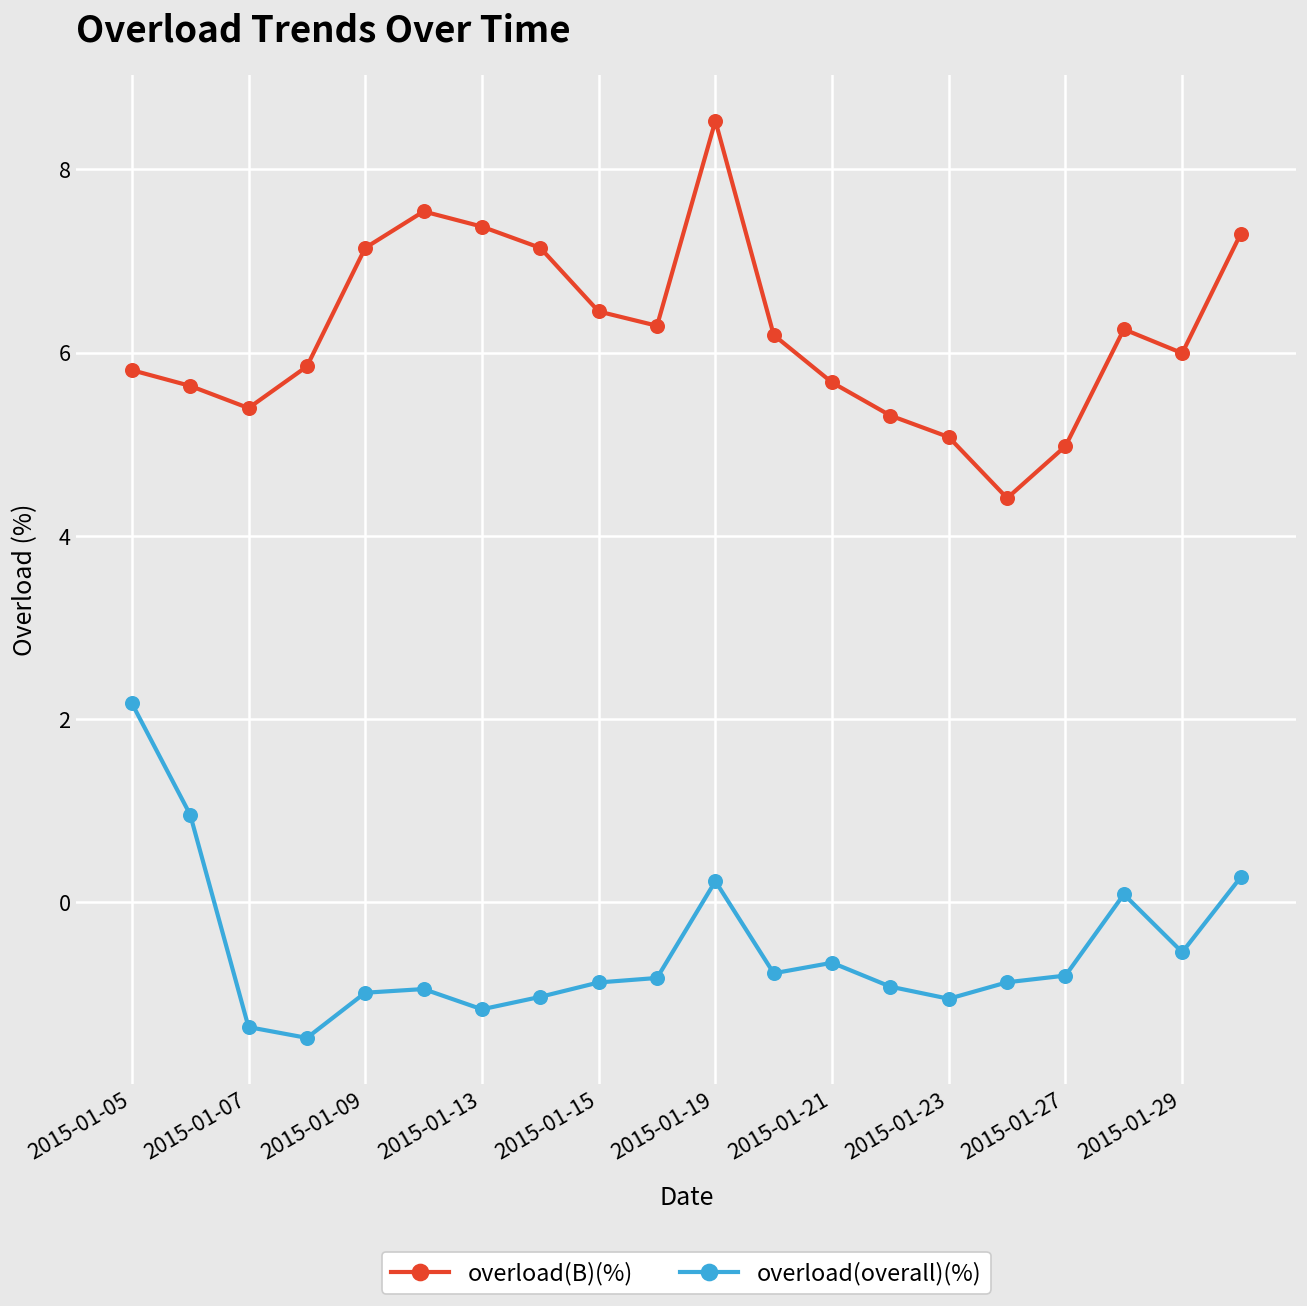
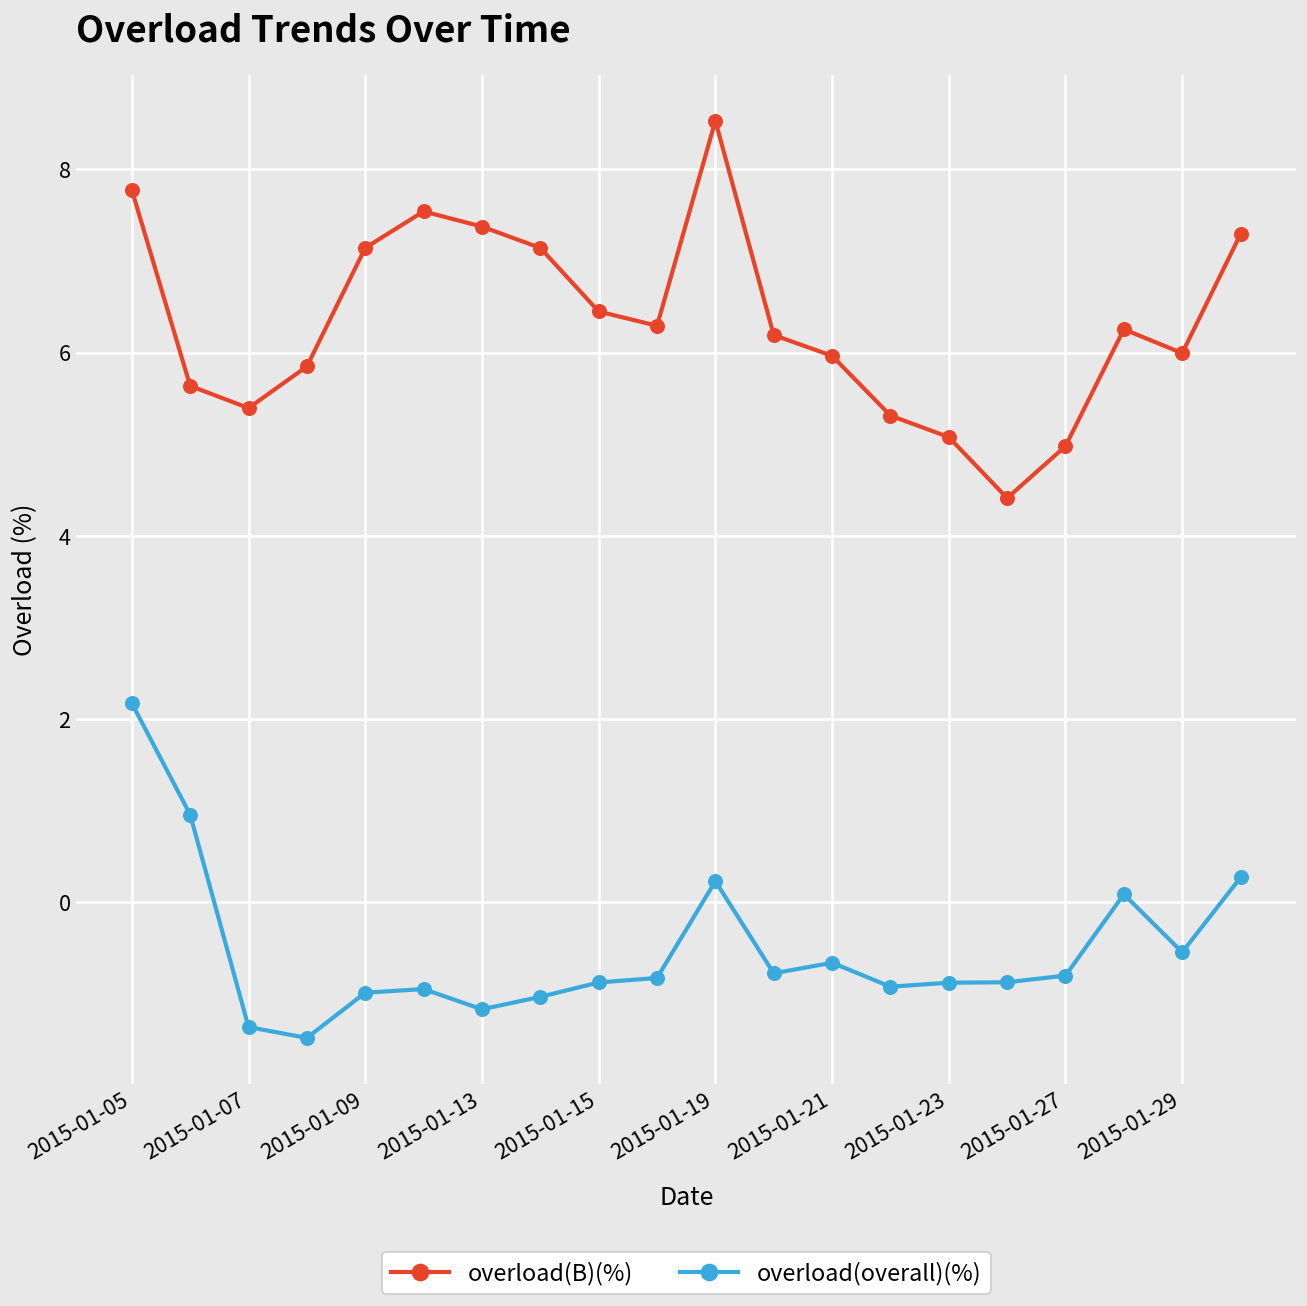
  {
    "overload(B)(%)": {
-     "2015-01-05": 5.8,
+     "2015-01-05": 7.8,
      "2015-01-07": 5.4,
      "2015-01-09": 7.1,
      "2015-01-13": 7.4,
      "2015-01-15": 6.4,
      "2015-01-19": 8.5,
-     "2015-01-21": 5.7,
+     "2015-01-21": 6.0,
      "2015-01-23": 5.1,
      "2015-01-27": 5.0,
      "2015-01-29": 6.0
    },
    "overload(overall)(%)": {
      "2015-01-05": 2.2,
      "2015-01-07": -1.4,
      "2015-01-09": -1.0,
      "2015-01-13": -1.2,
      "2015-01-15": -0.9,
      "2015-01-19": 0.2,
      "2015-01-21": -0.7,
-     "2015-01-23": -1.1,
+     "2015-01-23": -0.9,
      "2015-01-27": -0.8,
      "2015-01-29": -0.5
    }
  }
